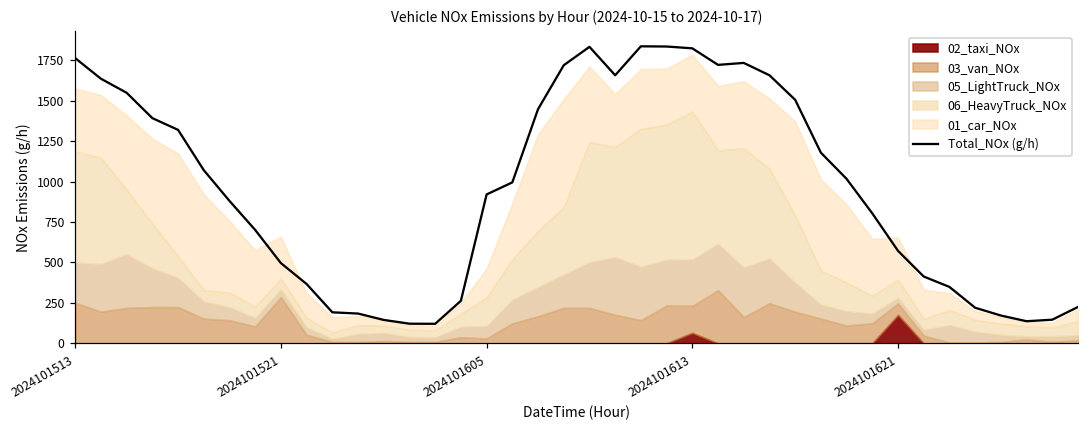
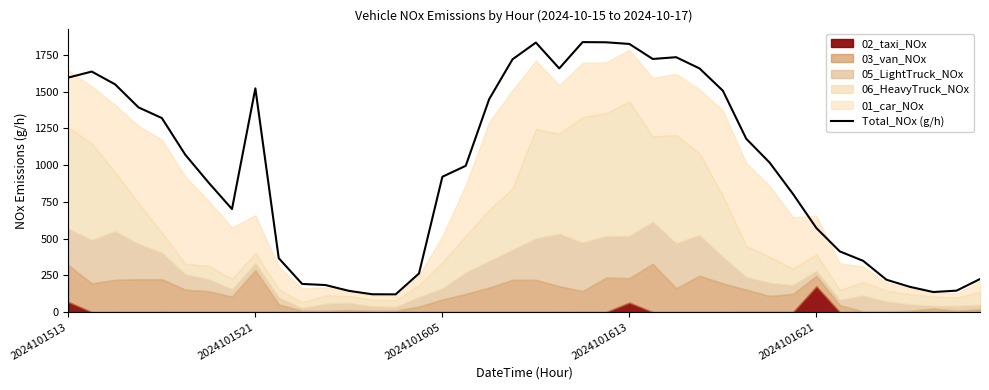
  {
    "Total_NOx (g/h)": {
-     "2024101513": 1760,
-     "2024101521": 500,
+     "2024101513": 1600,
+     "2024101521": 1520,
      "2024101605": 920,
      "2024101613": 1820,
      "2024101621": 570
    },
    "02_taxi_NOx": {
-     "2024101513": 0,
+     "2024101513": 70,
      "2024101613": 60,
      "2024101621": 180
    },
    "03_van_NOx": {
      "2024101513": 250,
      "2024101521": 290,
-     "2024101605": 30,
+     "2024101605": 90,
      "2024101613": 170,
      "2024101621": 70
    }
  }
